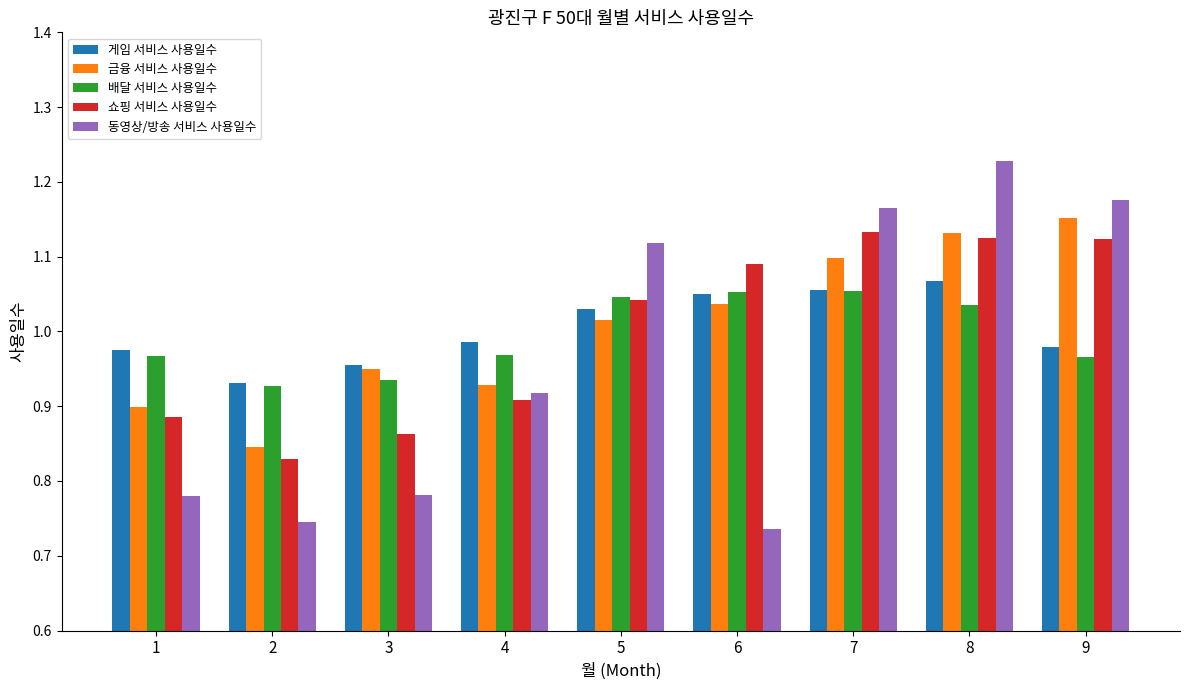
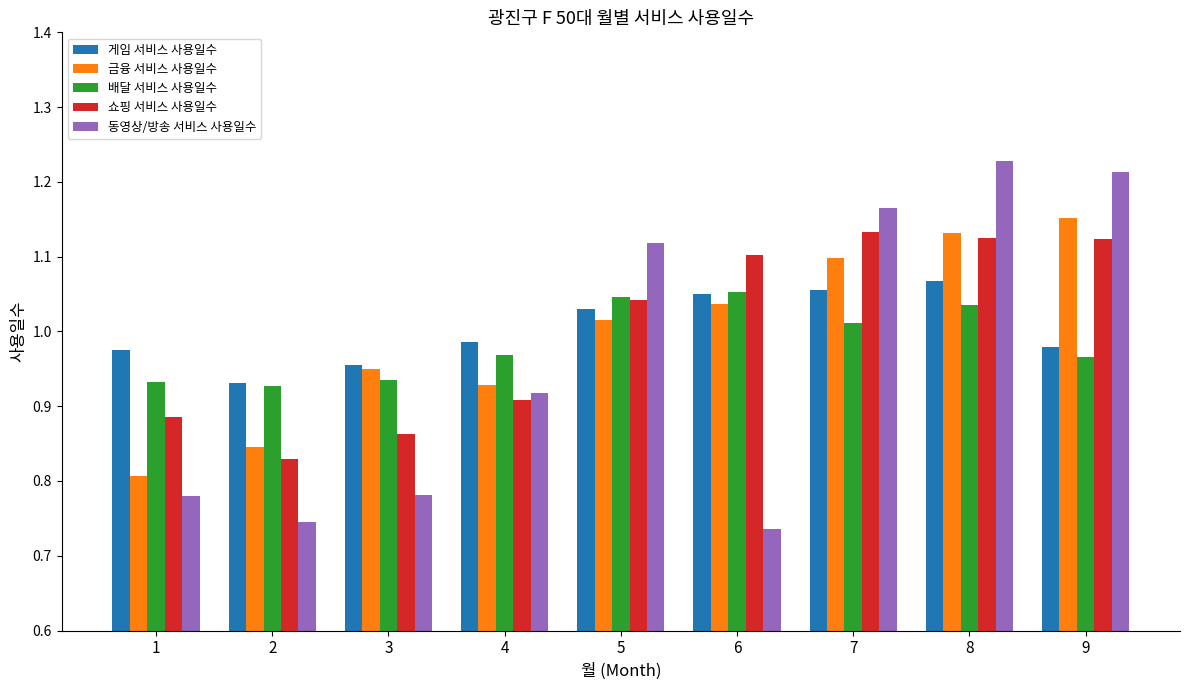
  {
    "게임 서비스 사용일수": {
      "1": 0.97,
      "2": 0.93,
      "3": 0.96,
      "4": 0.99,
      "5": 1.03,
      "6": 1.05,
      "7": 1.06,
      "8": 1.07,
      "9": 0.98
    },
    "금융 서비스 사용일수": {
-     "1": 0.90,
+     "1": 0.81,
      "2": 0.85,
      "3": 0.95,
      "4": 0.93,
      "5": 1.02,
      "6": 1.04,
      "7": 1.10,
      "8": 1.13,
      "9": 1.15
    },
    "배달 서비스 사용일수": {
-     "1": 0.97,
+     "1": 0.93,
      "2": 0.93,
      "3": 0.94,
      "4": 0.97,
      "5": 1.05,
      "6": 1.05,
-     "7": 1.05,
+     "7": 1.01,
      "8": 1.04,
      "9": 0.97
    },
    "쇼핑 서비스 사용일수": {
      "1": 0.89,
      "2": 0.83,
      "3": 0.86,
      "4": 0.91,
      "5": 1.04,
-     "6": 1.09,
+     "6": 1.10,
      "7": 1.13,
      "8": 1.12,
      "9": 1.12
    },
    "동영상/방송 서비스 사용일수": {
      "1": 0.78,
      "2": 0.75,
      "3": 0.78,
      "4": 0.92,
      "5": 1.12,
      "6": 0.74,
      "7": 1.17,
      "8": 1.23,
-     "9": 1.18
+     "9": 1.21
    }
  }
